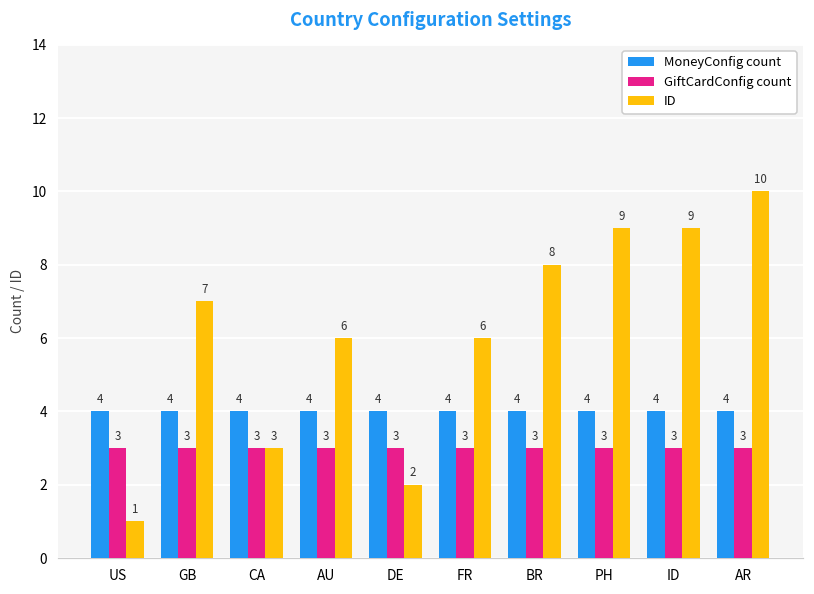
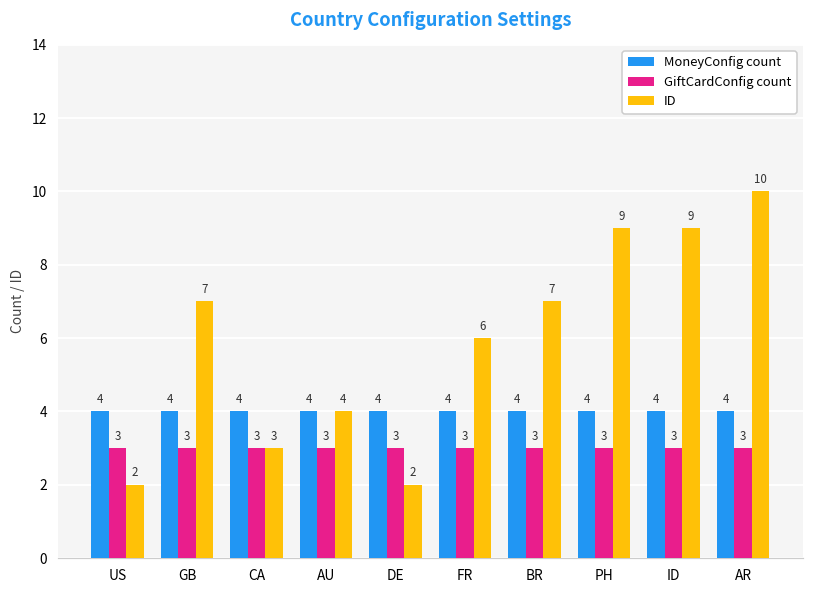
  {
    "MoneyConfig count": {
      "US": 4,
      "GB": 4,
      "CA": 4,
      "AU": 4,
      "DE": 4,
      "FR": 4,
      "BR": 4,
      "PH": 4,
      "ID": 4,
      "AR": 4
    },
    "GiftCardConfig count": {
      "US": 3,
      "GB": 3,
      "CA": 3,
      "AU": 3,
      "DE": 3,
      "FR": 3,
      "BR": 3,
      "PH": 3,
      "ID": 3,
      "AR": 3
    },
    "ID": {
-     "US": 1,
+     "US": 2,
      "GB": 7,
      "CA": 3,
-     "AU": 6,
+     "AU": 4,
      "DE": 2,
      "FR": 6,
-     "BR": 8,
+     "BR": 7,
      "PH": 9,
      "ID": 9,
      "AR": 10
    }
  }
